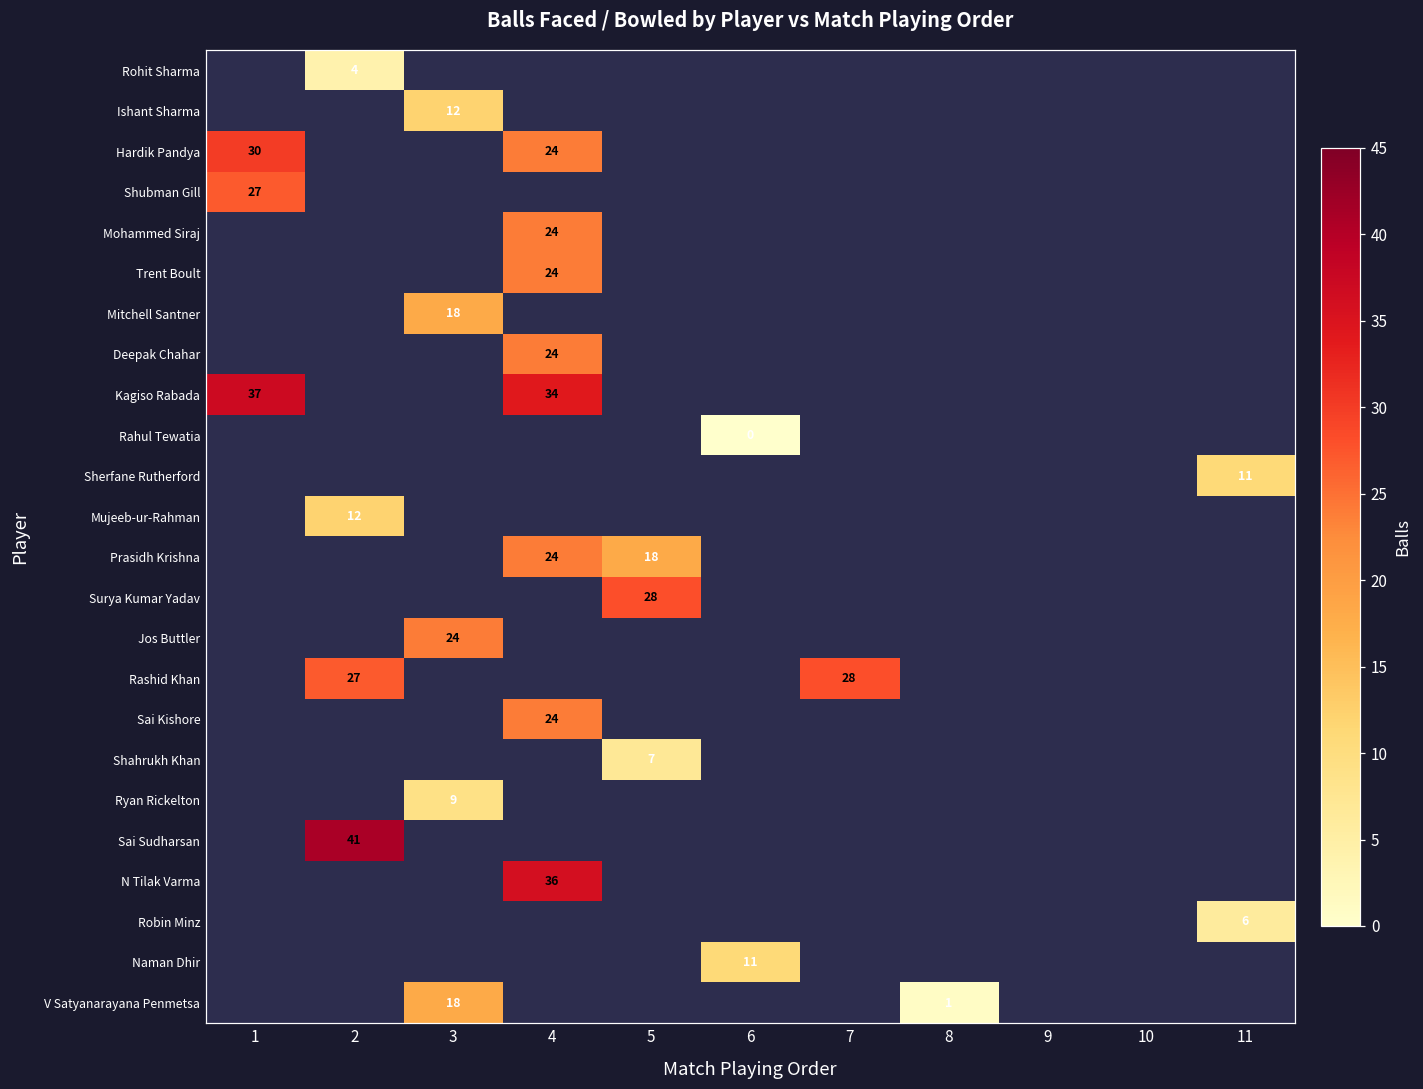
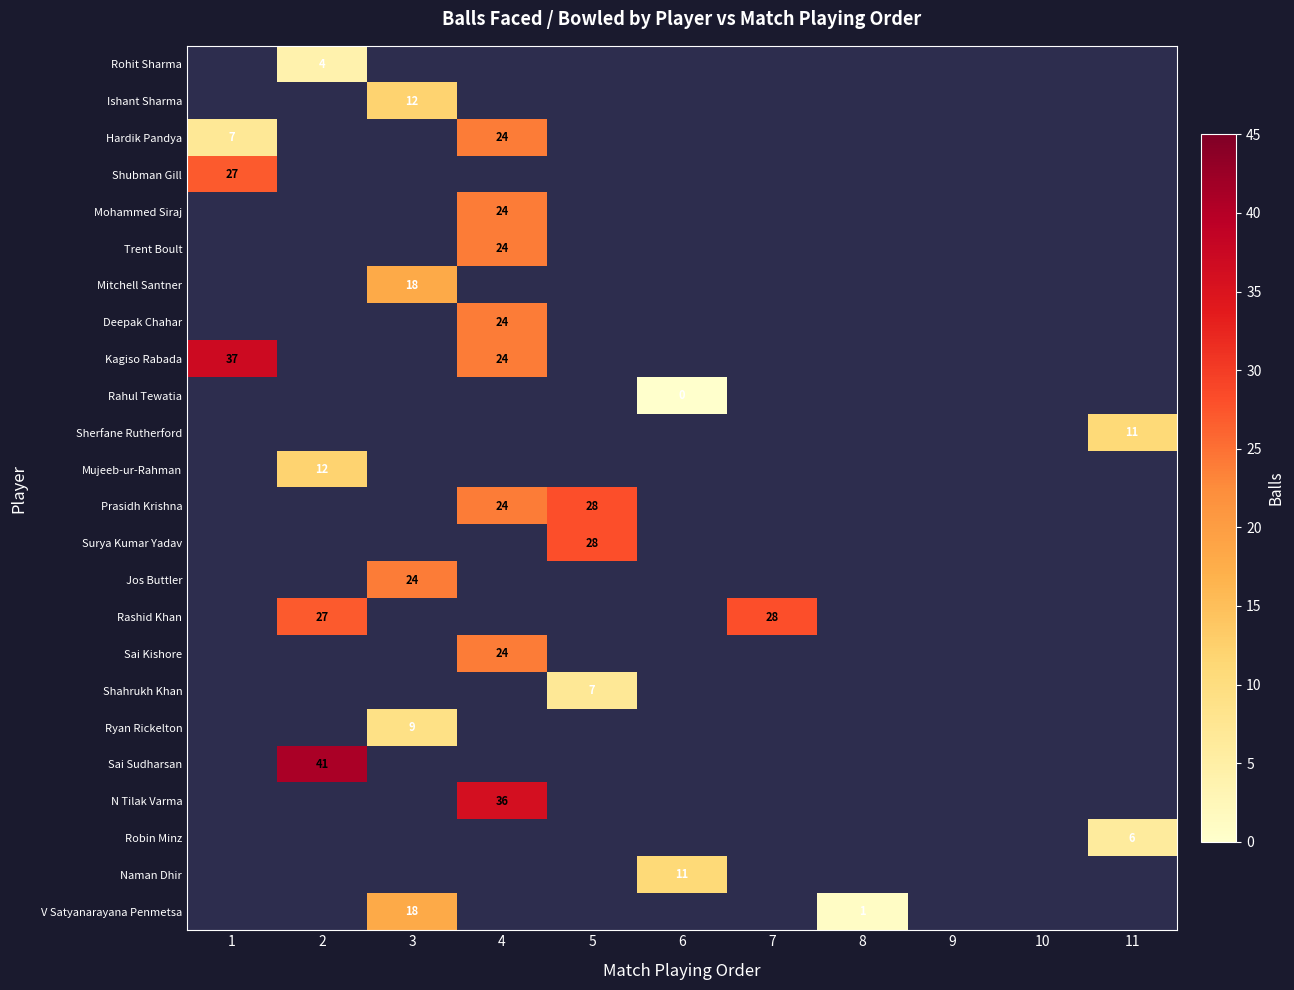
  {
    "Rohit Sharma": {
      "2": 4
    },
    "Ishant Sharma": {
      "3": 12
    },
    "Hardik Pandya": {
-     "1": 30,
+     "1": 7,
      "4": 24
    },
    "Shubman Gill": {
      "1": 27
    },
    "Mohammed Siraj": {
      "4": 24
    },
    "Trent Boult": {
      "4": 24
    },
    "Mitchell Santner": {
      "3": 18
    },
    "Deepak Chahar": {
      "4": 24
    },
    "Kagiso Rabada": {
      "1": 37,
-     "4": 34
+     "4": 24
    },
    "Rahul Tewatia": {
      "6": 0
    },
    "Sherfane Rutherford": {
      "11": 11
    },
    "Mujeeb-ur-Rahman": {
      "2": 12
    },
    "Prasidh Krishna": {
      "4": 24,
-     "5": 18
+     "5": 28
    },
    "Surya Kumar Yadav": {
      "5": 28
    },
    "Jos Buttler": {
      "3": 24
    },
    "Rashid Khan": {
      "2": 27,
      "7": 28
    },
    "Sai Kishore": {
      "4": 24
    },
    "Shahrukh Khan": {
      "5": 7
    },
    "Ryan Rickelton": {
      "3": 9
    },
    "Sai Sudharsan": {
      "2": 41
    },
    "N Tilak Varma": {
      "4": 36
    },
    "Robin Minz": {
      "11": 6
    },
    "Naman Dhir": {
      "6": 11
    },
    "V Satyanarayana Penmetsa": {
      "3": 18,
      "8": 1
    }
  }
